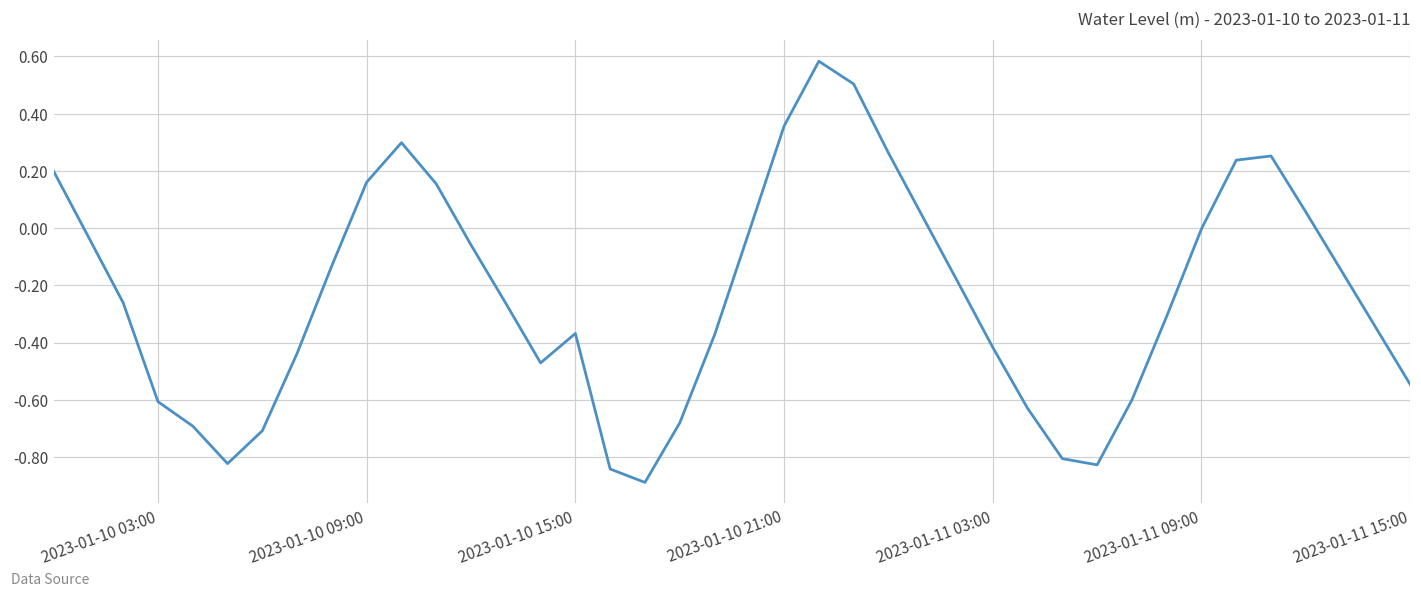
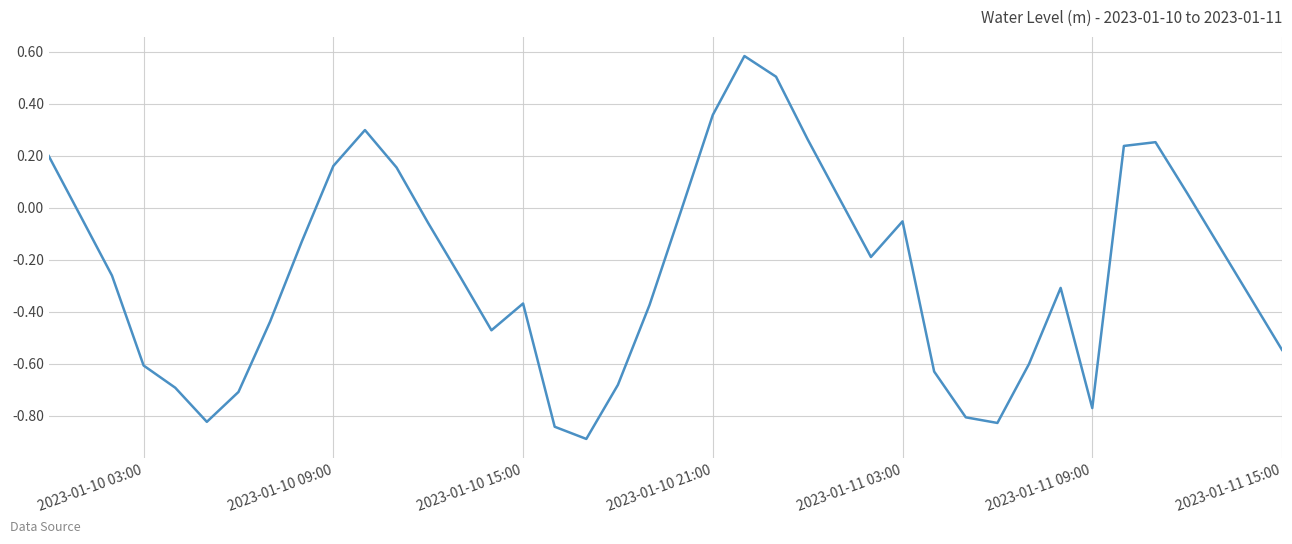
  {
    "2023-01-10 03:00": -0.61,
    "2023-01-10 09:00": 0.16,
    "2023-01-10 15:00": -0.37,
    "2023-01-10 21:00": 0.36,
-   "2023-01-11 03:00": -0.42,
-   "2023-01-11 09:00": 0.00,
+   "2023-01-11 03:00": -0.05,
+   "2023-01-11 09:00": -0.77,
    "2023-01-11 15:00": -0.55
  }
